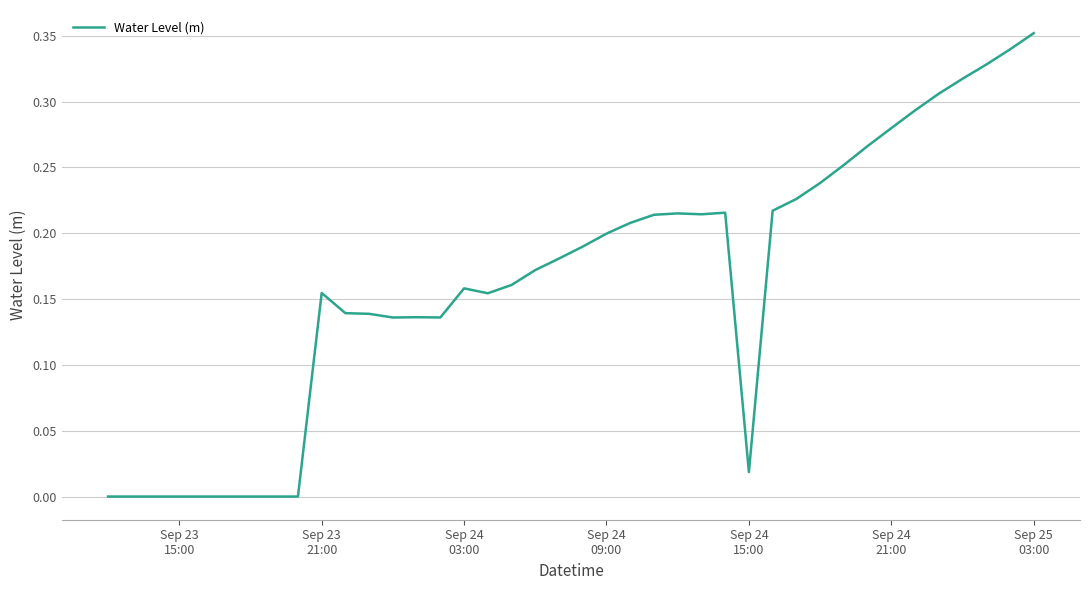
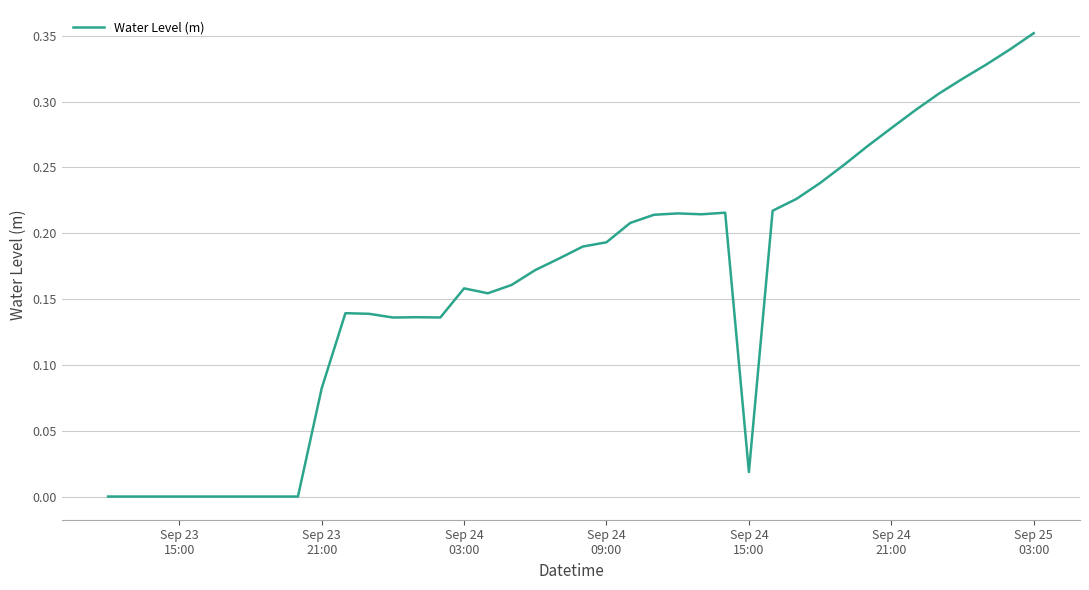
  {
    "Sep 23 15:00": 0.000,
-   "Sep 23 21:00": 0.155,
+   "Sep 23 21:00": 0.082,
    "Sep 24 03:00": 0.158,
-   "Sep 24 09:00": 0.200,
+   "Sep 24 09:00": 0.193,
    "Sep 24 15:00": 0.019,
    "Sep 24 21:00": 0.280,
    "Sep 25 03:00": 0.352
  }
